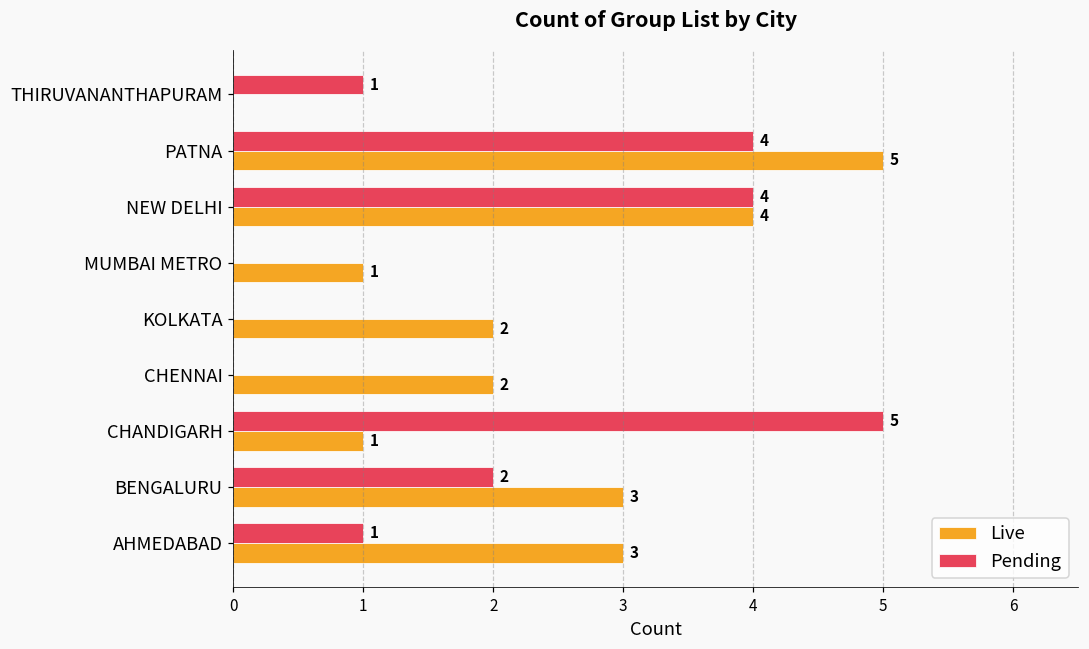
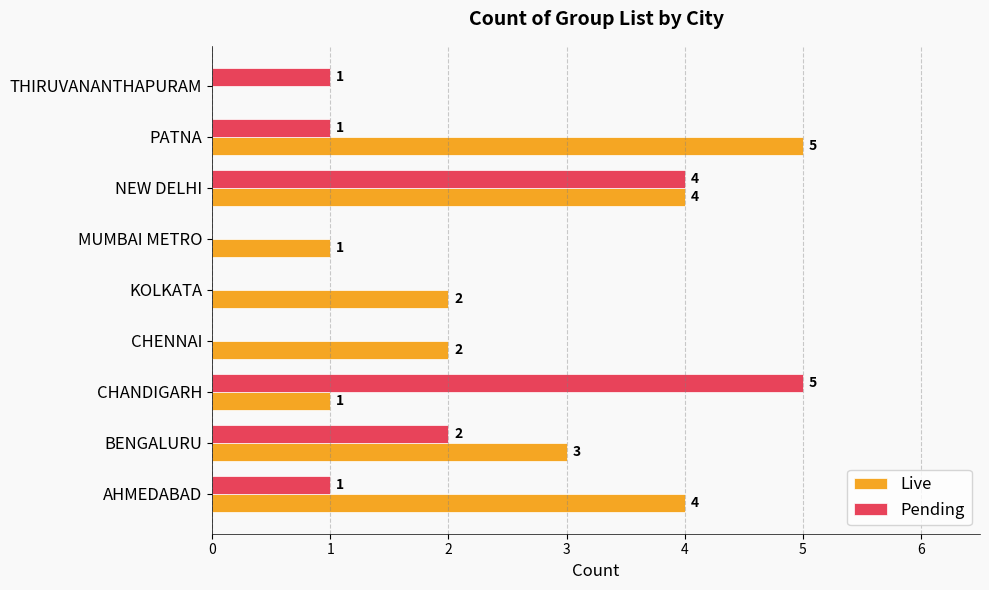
  {
    "Live": {
      "PATNA": 5,
      "NEW DELHI": 4,
      "MUMBAI METRO": 1,
      "KOLKATA": 2,
      "CHENNAI": 2,
      "CHANDIGARH": 1,
      "BENGALURU": 3,
-     "AHMEDABAD": 3
+     "AHMEDABAD": 4
    },
    "Pending": {
      "THIRUVANANTHAPURAM": 1,
-     "PATNA": 4,
+     "PATNA": 1,
      "NEW DELHI": 4,
      "CHANDIGARH": 5,
      "BENGALURU": 2,
      "AHMEDABAD": 1
    }
  }
